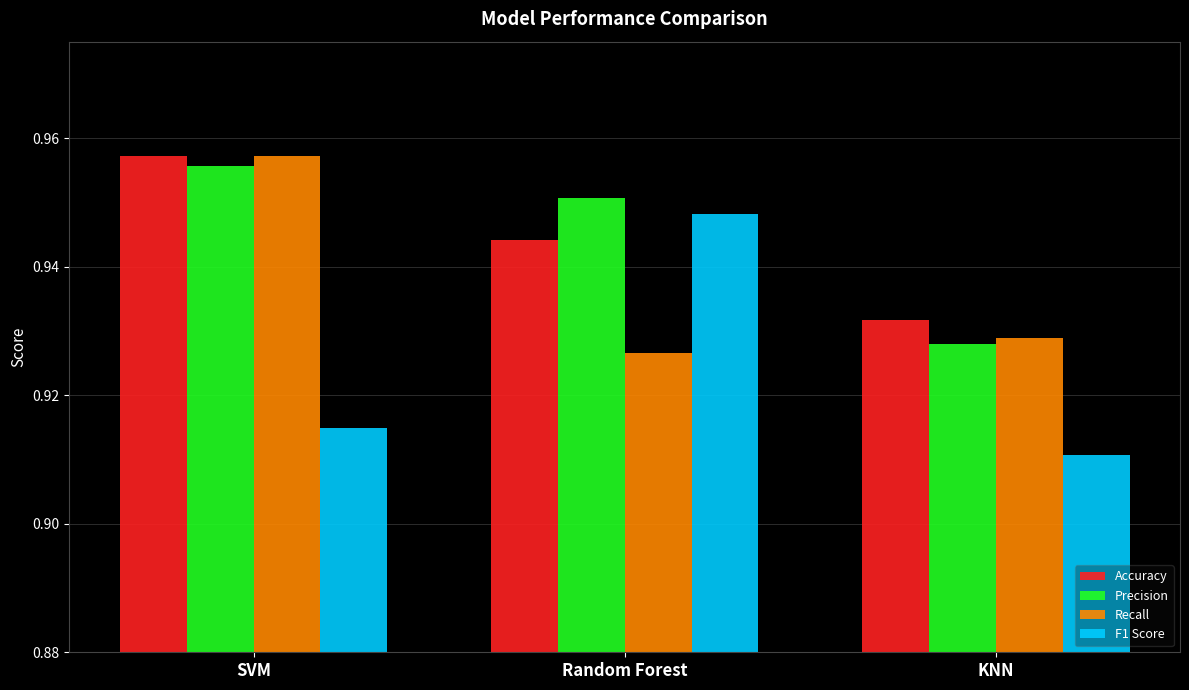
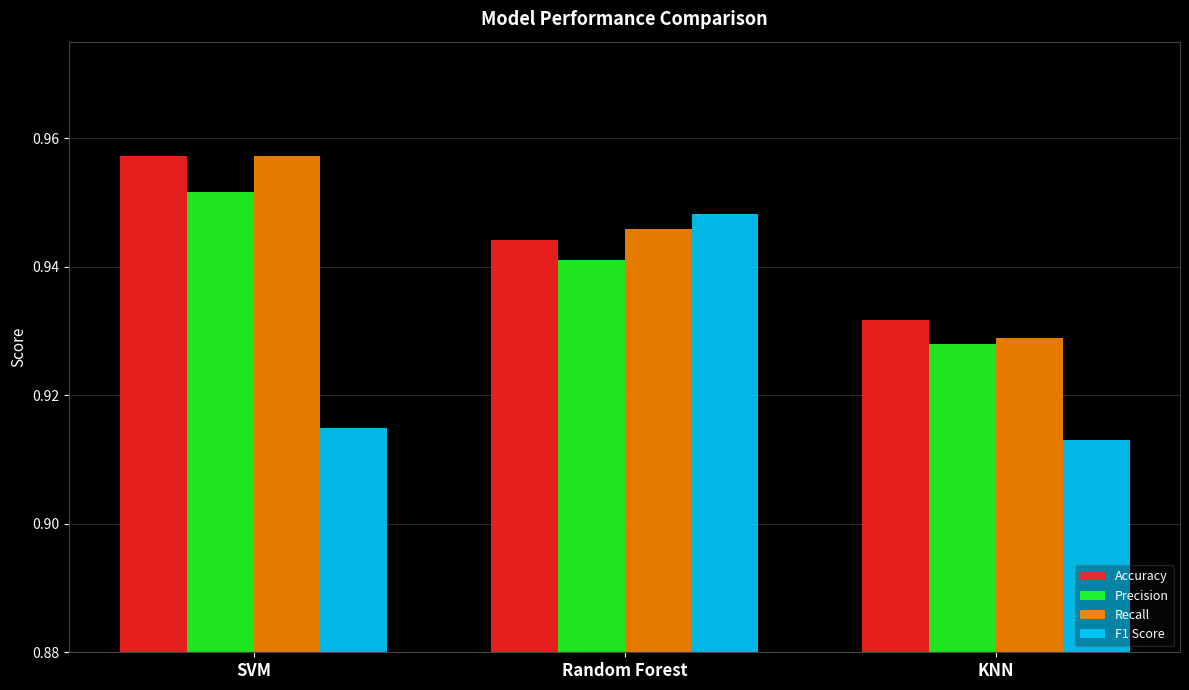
  {
    "Accuracy": {
      "SVM": 0.957,
      "Random Forest": 0.944,
      "KNN": 0.932
    },
    "Precision": {
-     "SVM": 0.956,
-     "Random Forest": 0.951,
+     "SVM": 0.952,
+     "Random Forest": 0.941,
      "KNN": 0.928
    },
    "Recall": {
      "SVM": 0.957,
-     "Random Forest": 0.927,
+     "Random Forest": 0.946,
      "KNN": 0.929
    },
    "F1 Score": {
      "SVM": 0.915,
      "Random Forest": 0.948,
-     "KNN": 0.911
+     "KNN": 0.913
    }
  }
